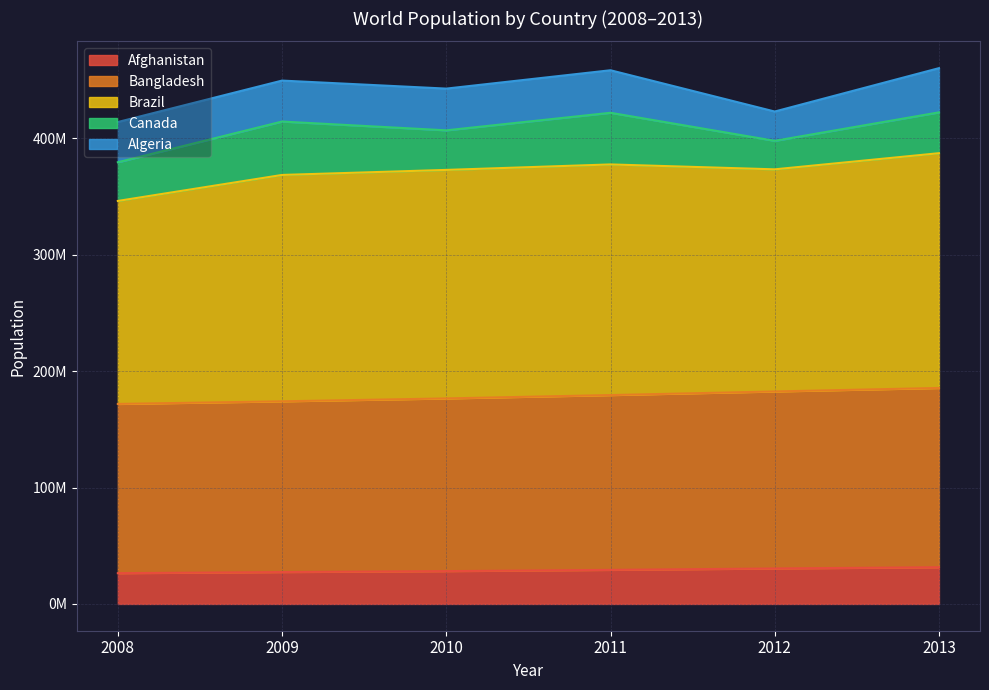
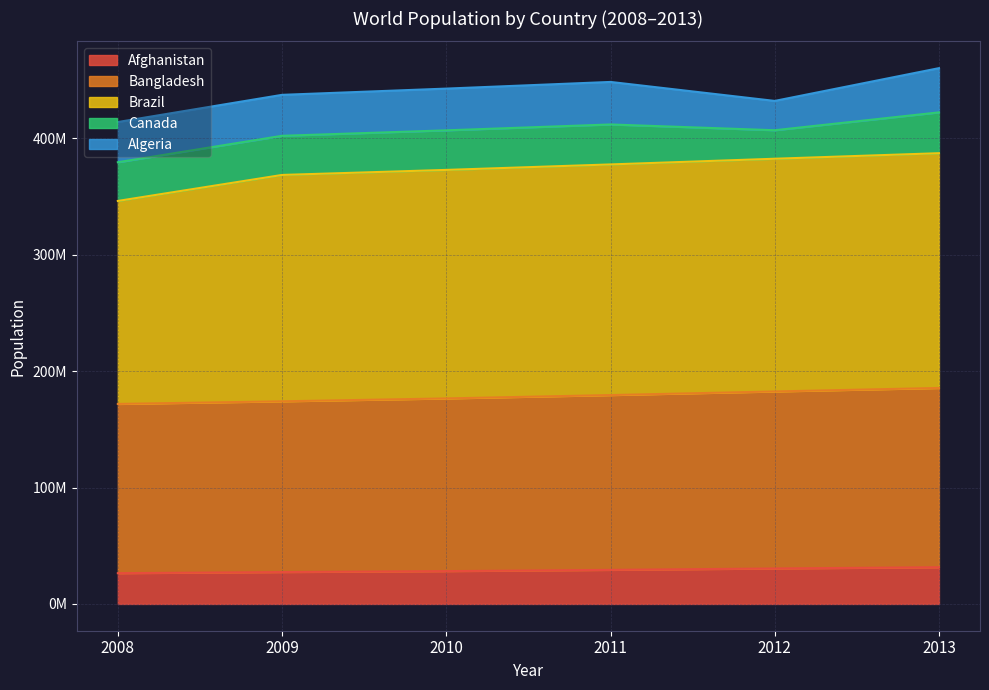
  {
    "Brazil": {
      "2008": 174000000,
      "2009": 195000000,
      "2010": 196000000,
      "2011": 198000000,
-     "2012": 191000000,
+     "2012": 200000000,
      "2013": 202000000
    },
    "Canada": {
      "2008": 33000000,
-     "2009": 46000000,
+     "2009": 34000000,
      "2010": 34000000,
-     "2011": 44000000,
+     "2011": 34000000,
      "2012": 24000000,
      "2013": 35000000
    },
    "Algeria": {
      "2009": 35000000,
      "2010": 36000000,
      "2011": 37000000,
      "2012": 25000000,
      "2013": 38000000
    }
  }
